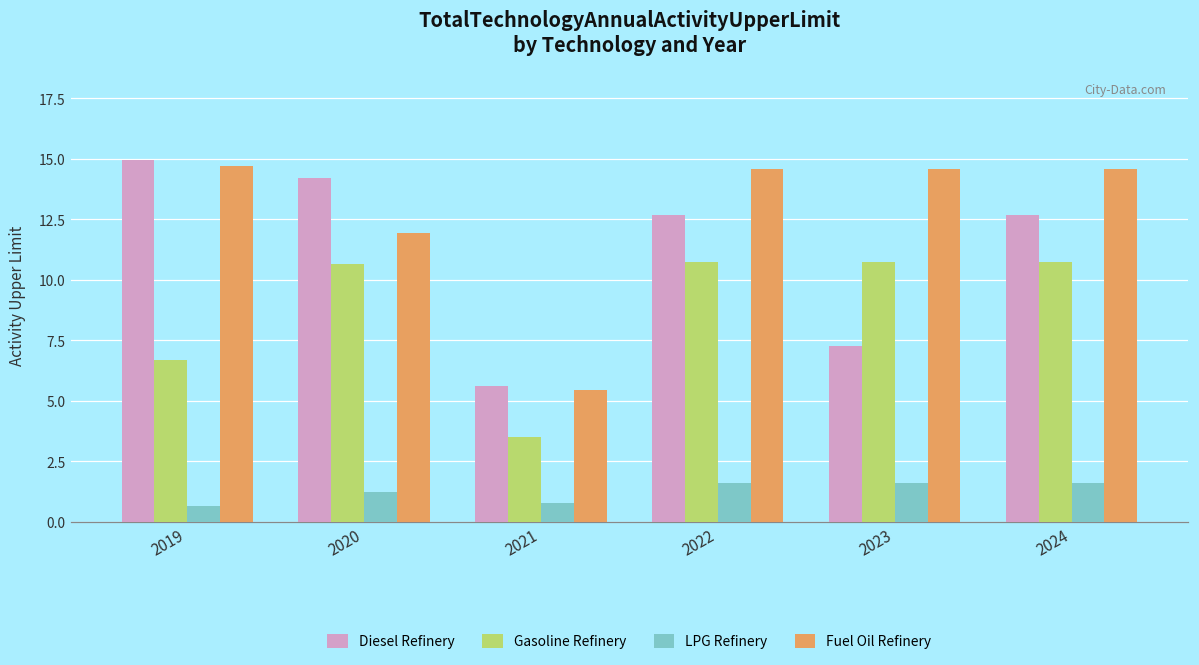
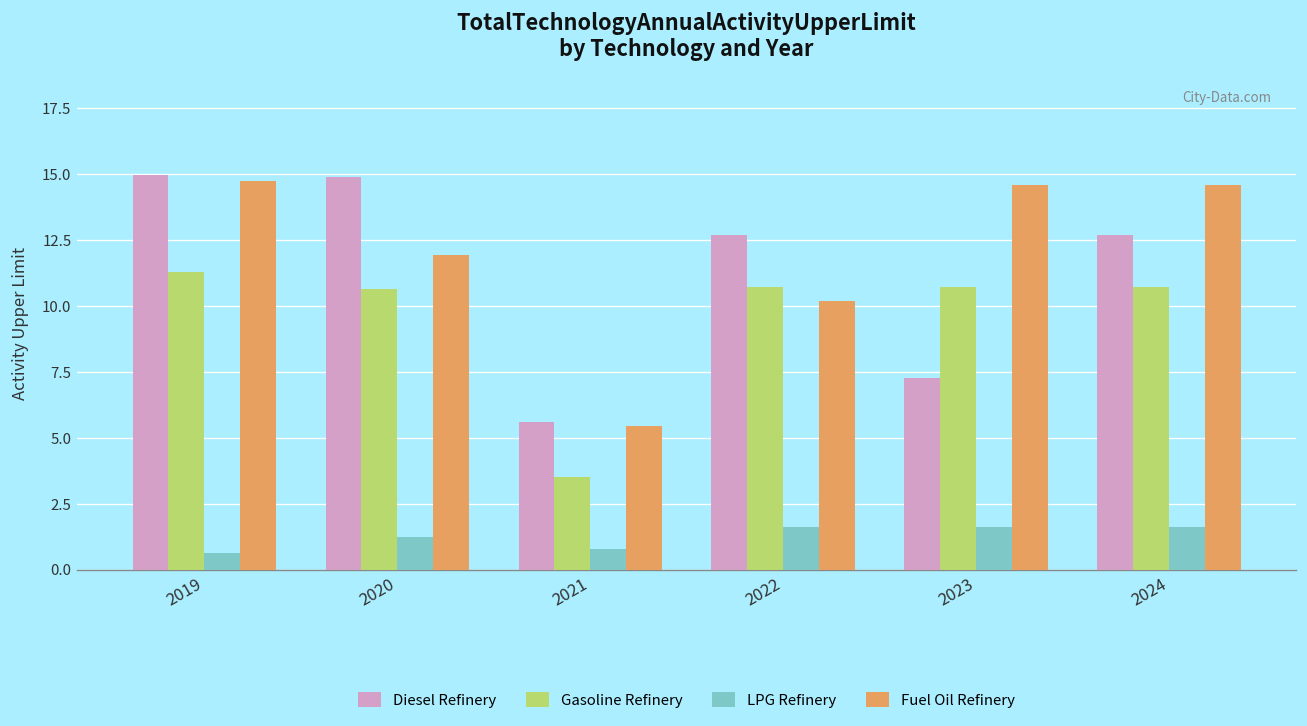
  {
    "Diesel Refinery": {
      "2019": 15.0,
-     "2020": 14.2,
+     "2020": 14.9,
      "2021": 5.6,
      "2022": 12.7,
      "2023": 7.3,
      "2024": 12.7
    },
    "Gasoline Refinery": {
-     "2019": 6.7,
+     "2019": 11.3,
      "2020": 10.7,
      "2021": 3.5,
      "2022": 10.7,
      "2023": 10.7,
      "2024": 10.7
    },
    "LPG Refinery": {
      "2019": 0.6,
      "2020": 1.2,
      "2021": 0.8,
      "2022": 1.6,
      "2023": 1.6,
      "2024": 1.6
    },
    "Fuel Oil Refinery": {
      "2019": 14.7,
      "2020": 11.9,
      "2021": 5.4,
-     "2022": 14.6,
+     "2022": 10.2,
      "2023": 14.6,
      "2024": 14.6
    }
  }
